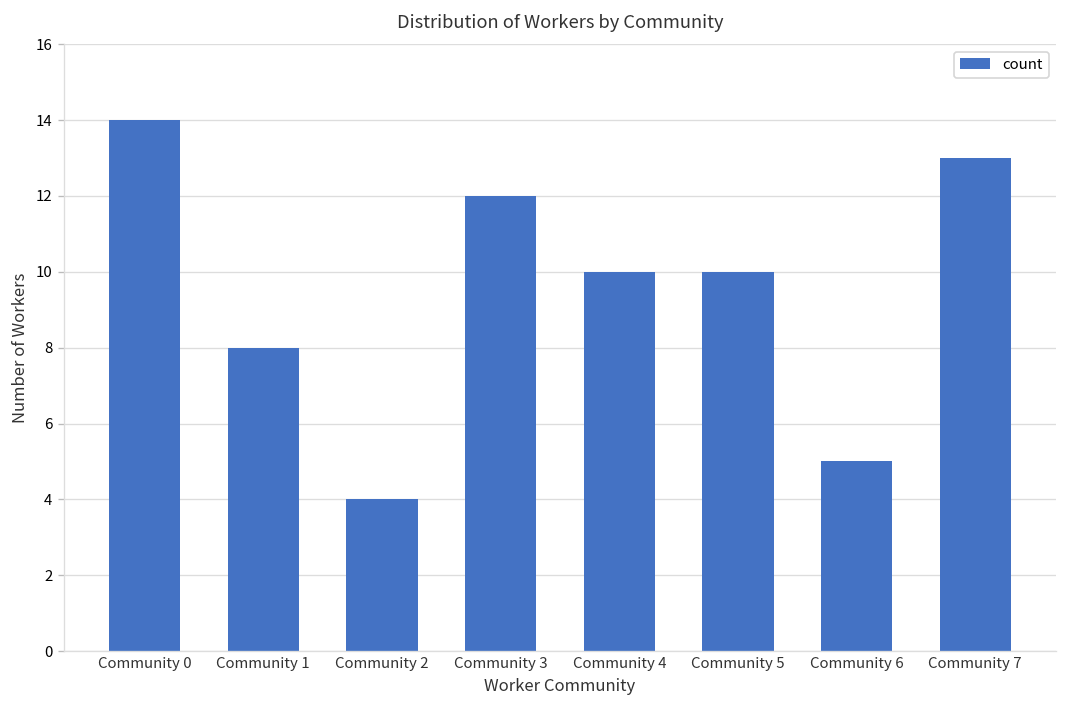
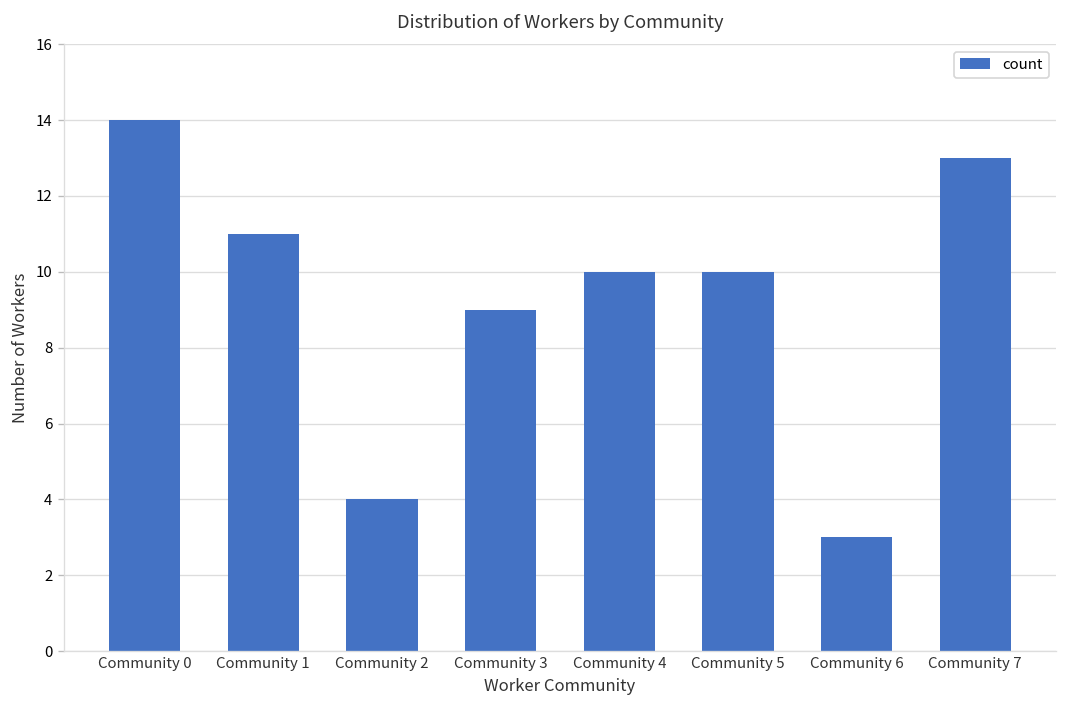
  {
    "Community 0": 14,
-   "Community 1": 8,
+   "Community 1": 11,
    "Community 2": 4,
-   "Community 3": 12,
+   "Community 3": 9,
    "Community 4": 10,
    "Community 5": 10,
-   "Community 6": 5,
+   "Community 6": 3,
    "Community 7": 13
  }
